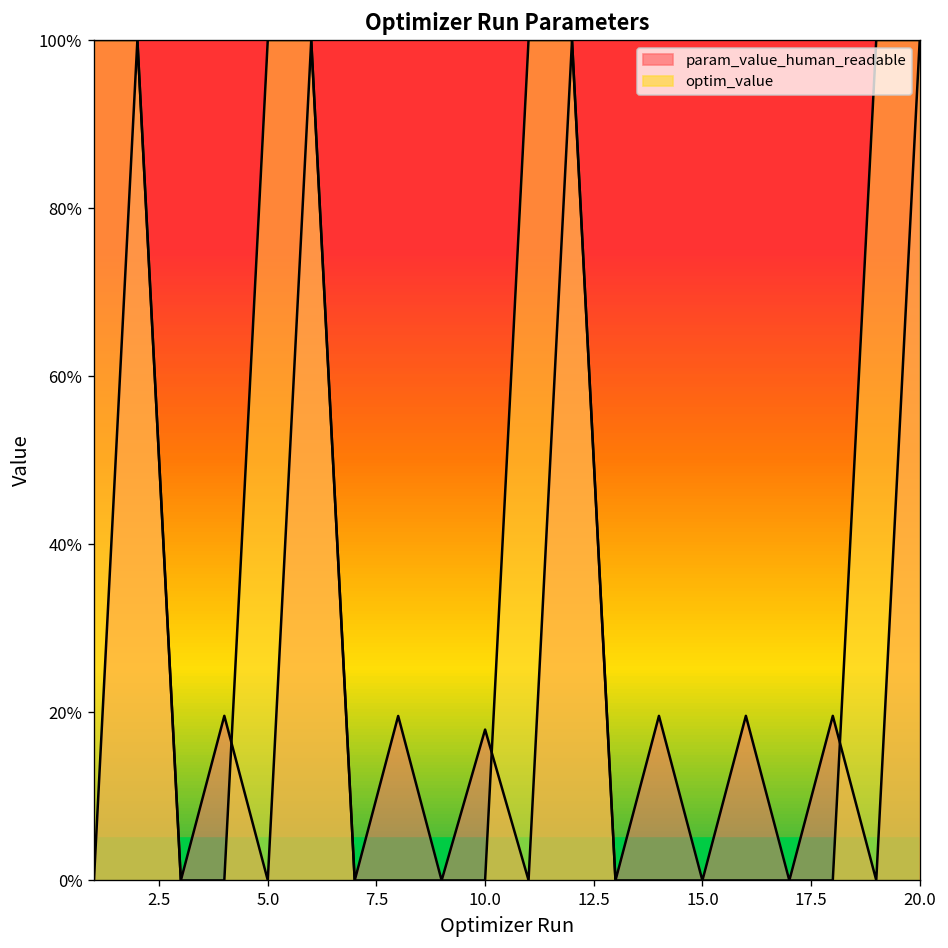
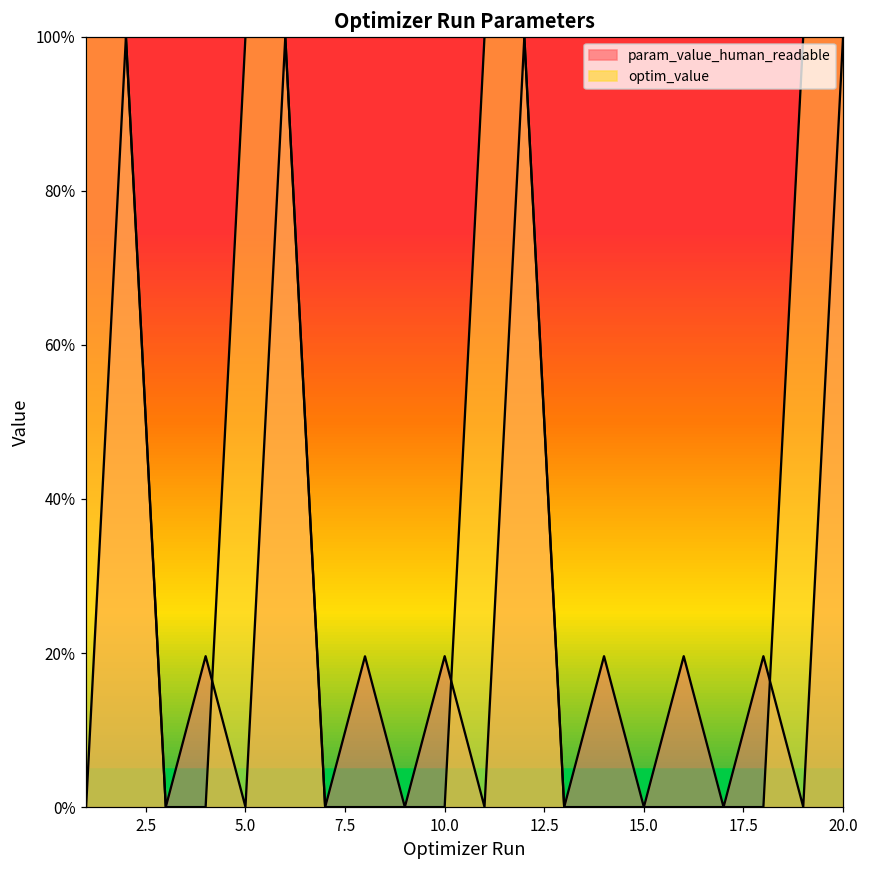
  {
    "param_value_human_readable": {
-     "10.0": "18%"
+     "10.0": "20%"
    },
    "optim_value": {
      "5.0": "100%"
    }
  }
